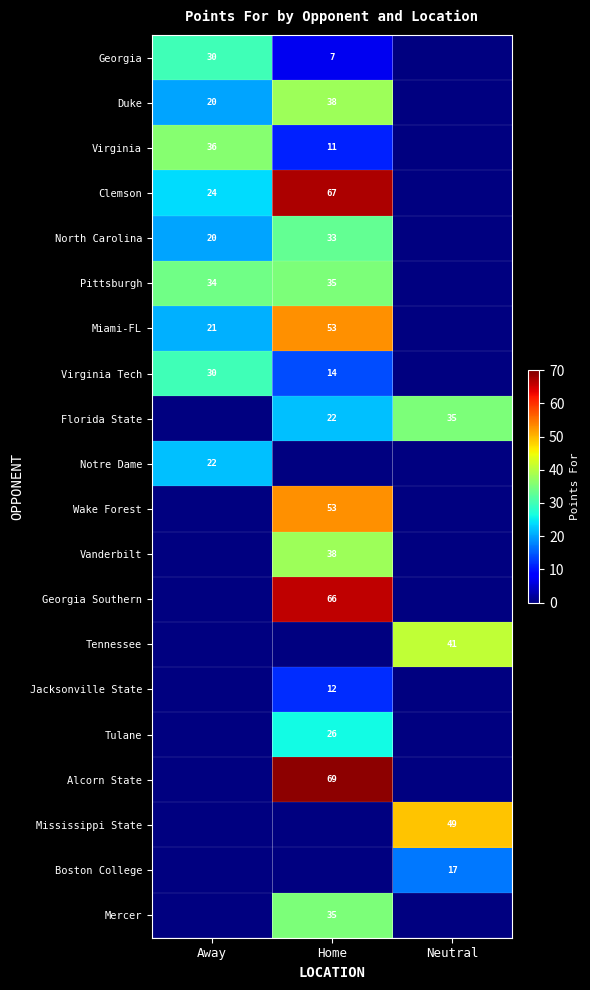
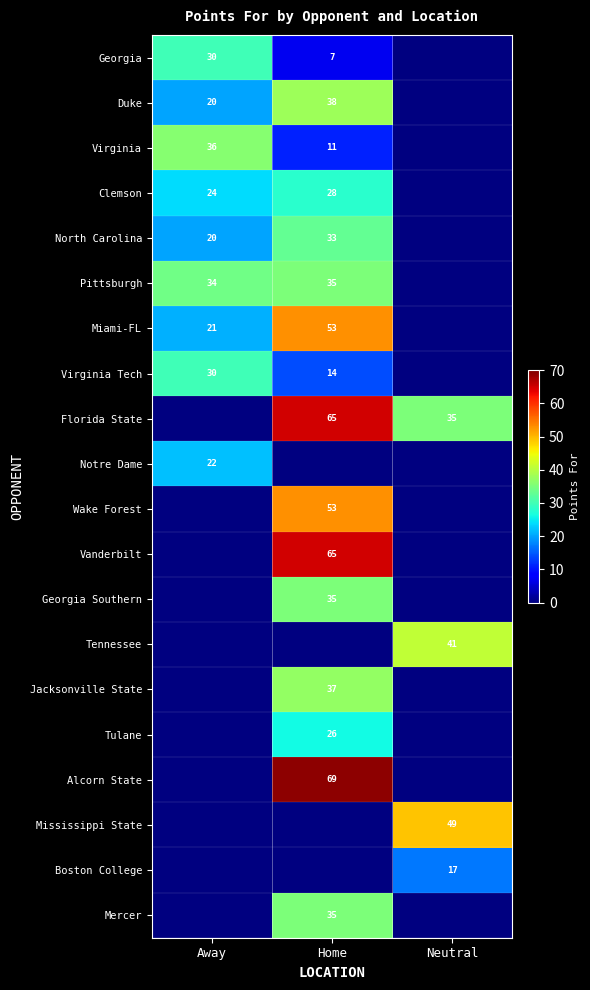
  {
    "Georgia": {
      "Away": 30,
      "Home": 7
    },
    "Duke": {
      "Away": 20,
      "Home": 38
    },
    "Virginia": {
      "Away": 36,
      "Home": 11
    },
    "Clemson": {
      "Away": 24,
-     "Home": 67
+     "Home": 28
    },
    "North Carolina": {
      "Away": 20,
      "Home": 33
    },
    "Pittsburgh": {
      "Away": 34,
      "Home": 35
    },
    "Miami-FL": {
      "Away": 21,
      "Home": 53
    },
    "Virginia Tech": {
      "Away": 30,
      "Home": 14
    },
    "Florida State": {
-     "Home": 22,
+     "Home": 65,
      "Neutral": 35
    },
    "Notre Dame": {
      "Away": 22
    },
    "Wake Forest": {
      "Home": 53
    },
    "Vanderbilt": {
-     "Home": 38
+     "Home": 65
    },
    "Georgia Southern": {
-     "Home": 66
+     "Home": 35
    },
    "Tennessee": {
      "Neutral": 41
    },
    "Jacksonville State": {
-     "Home": 12
+     "Home": 37
    },
    "Tulane": {
      "Home": 26
    },
    "Alcorn State": {
      "Home": 69
    },
    "Mississippi State": {
      "Neutral": 49
    },
    "Boston College": {
      "Neutral": 17
    },
    "Mercer": {
      "Home": 35
    }
  }
